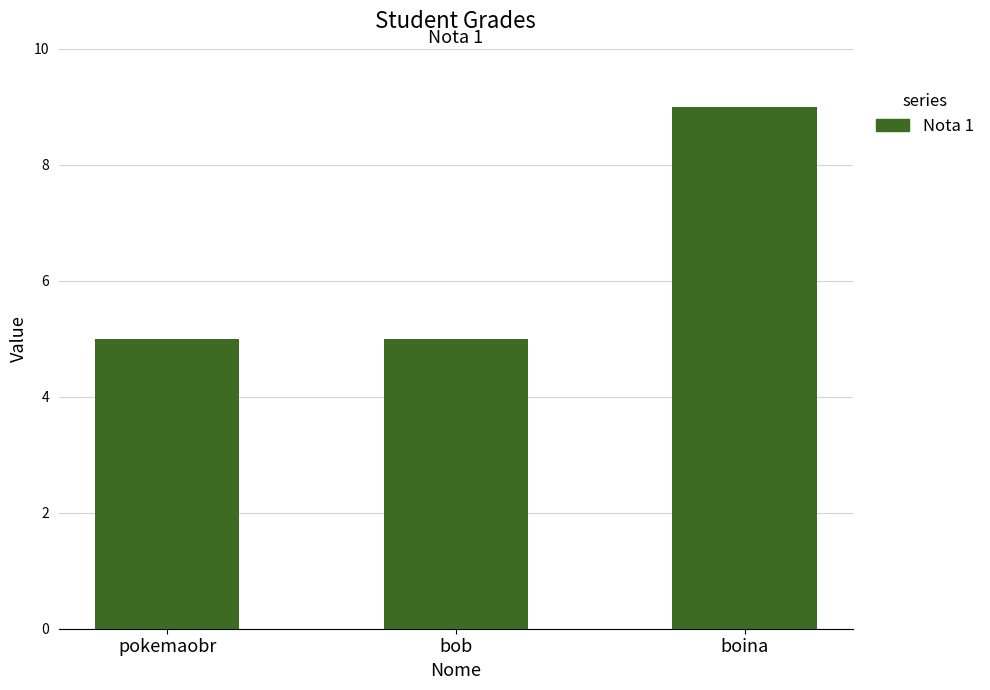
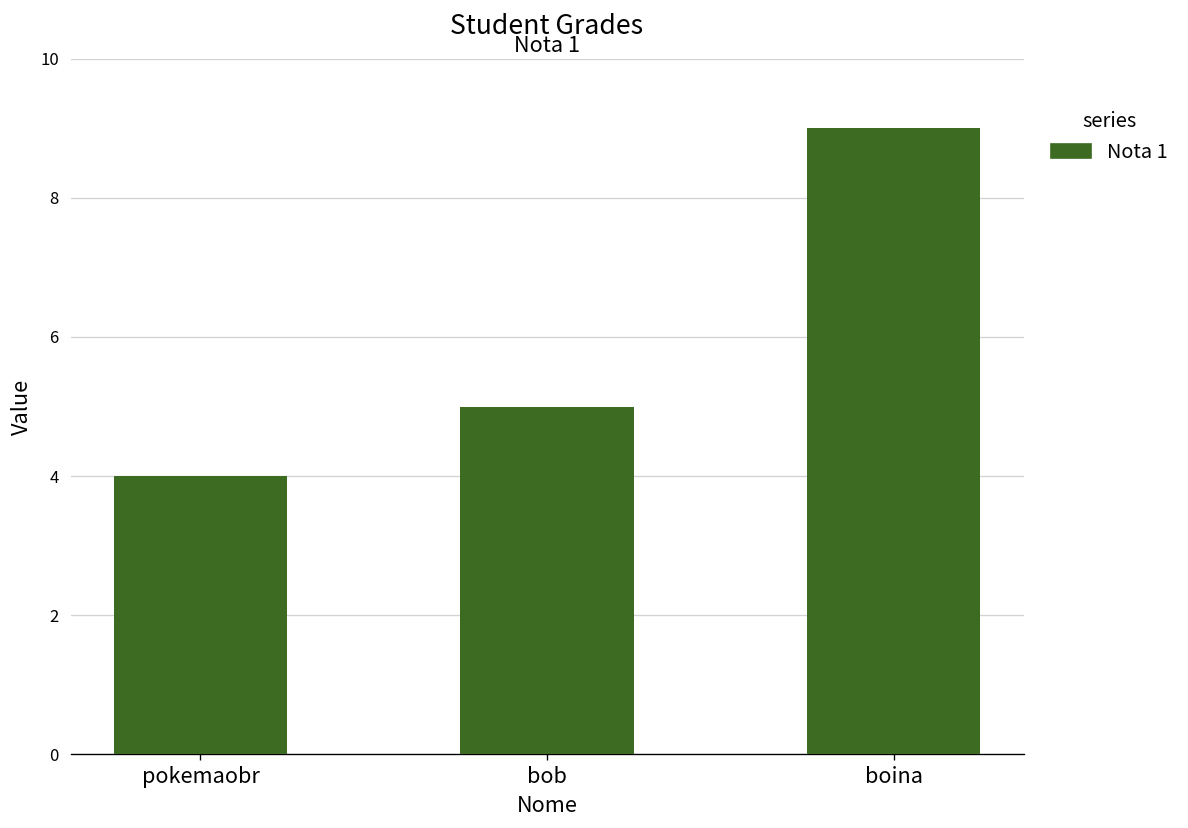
  {
-   "pokemaobr": 5,
+   "pokemaobr": 4,
    "bob": 5,
    "boina": 9
  }
